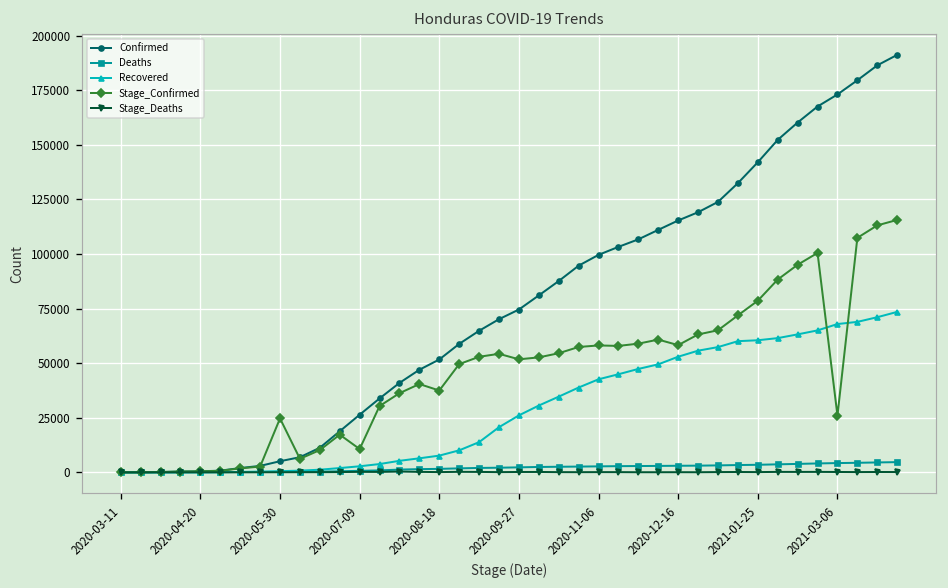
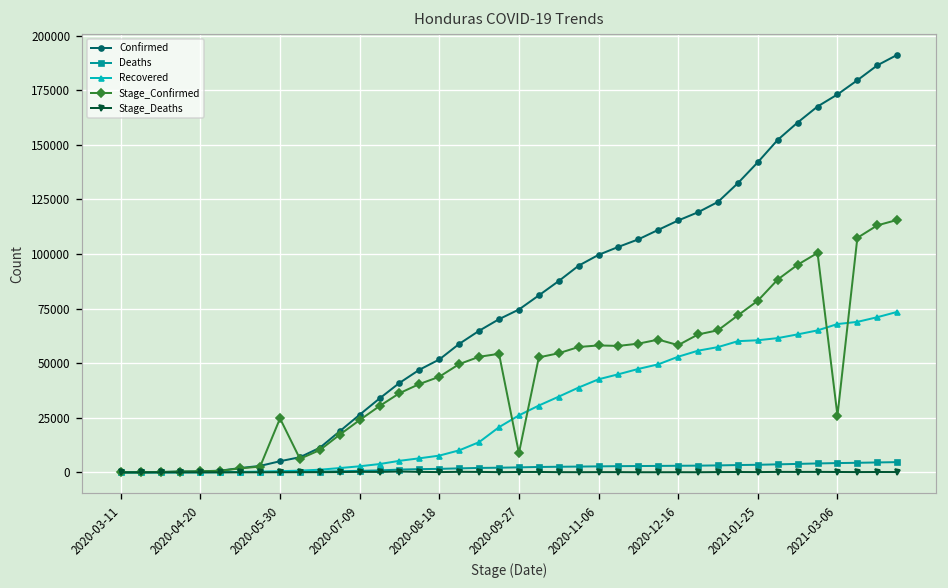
  {
    "Stage_Confirmed": {
      "2020-05-30": 25000,
-     "2020-07-09": 11000,
-     "2020-08-18": 37000,
-     "2020-09-27": 52000,
+     "2020-07-09": 24000,
+     "2020-08-18": 44000,
+     "2020-09-27": 9000,
      "2020-11-06": 58000,
      "2020-12-16": 58000,
      "2021-01-25": 79000,
      "2021-03-06": 26000
    }
  }
